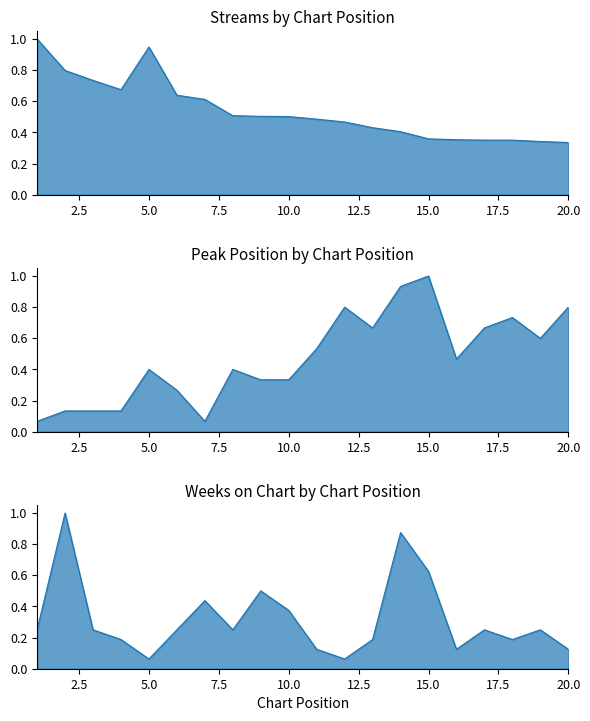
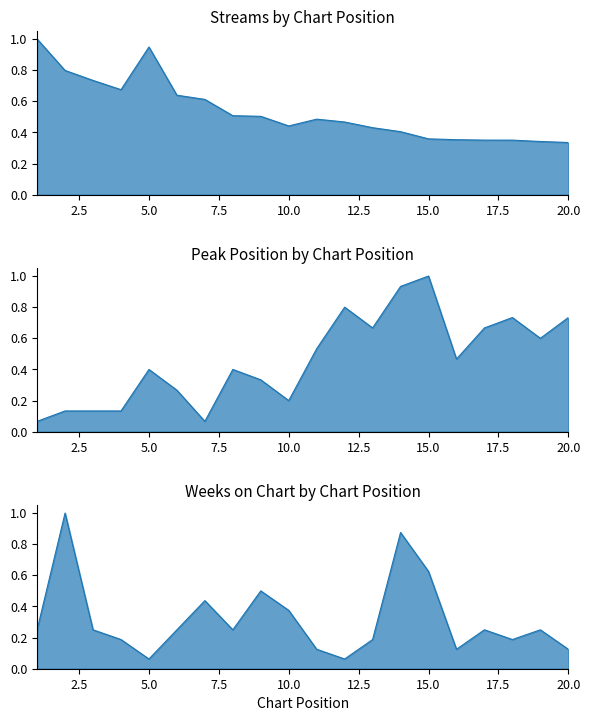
  {
    "Streams by Chart Position": {
      "5.0": 0.95,
-     "10.0": 0.50,
+     "10.0": 0.44,
      "15.0": 0.36,
      "20.0": 0.34
    },
    "Peak Position by Chart Position": {
      "5.0": 0.40,
-     "10.0": 0.33,
+     "10.0": 0.20,
      "15.0": 1.00,
-     "20.0": 0.80
+     "20.0": 0.73
    },
    "Weeks on Chart by Chart Position": {
      "5.0": 0.06,
      "10.0": 0.38,
      "15.0": 0.63,
      "20.0": 0.13
    }
  }
